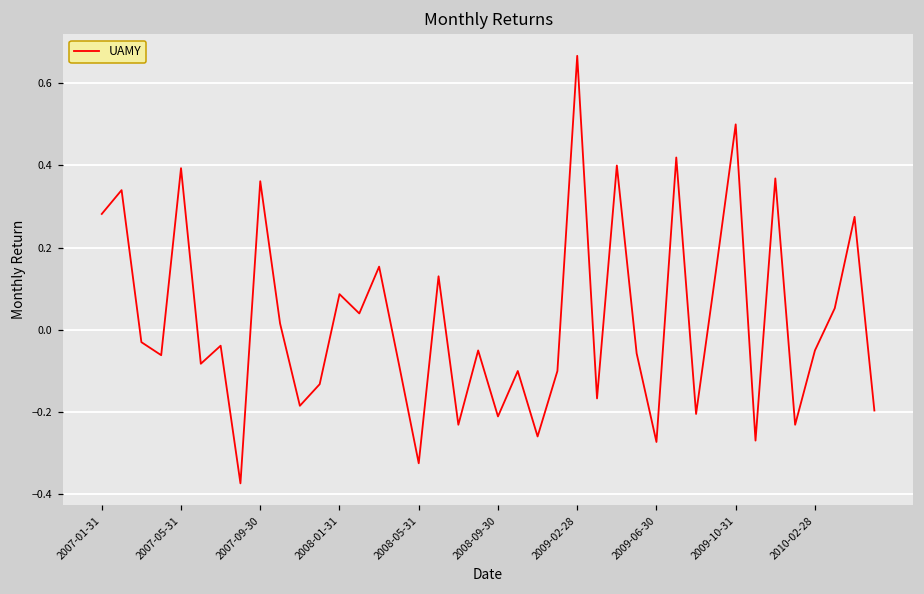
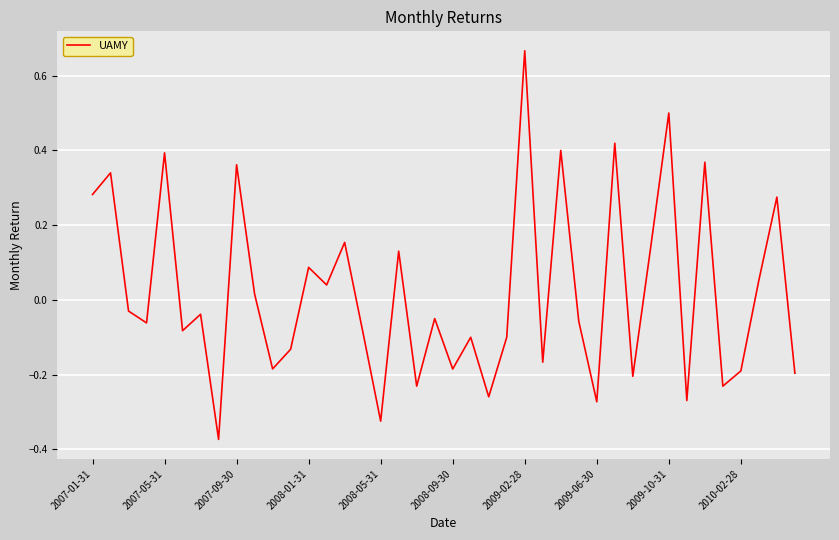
  {
    "2007-01-31": 0.28,
    "2007-05-31": 0.39,
    "2007-09-30": 0.36,
    "2008-01-31": 0.09,
    "2008-05-31": -0.32,
-   "2008-09-30": -0.21,
+   "2008-09-30": -0.18,
    "2009-02-28": 0.67,
    "2009-06-30": -0.27,
    "2009-10-31": 0.50,
-   "2010-02-28": -0.05
+   "2010-02-28": -0.19
  }
